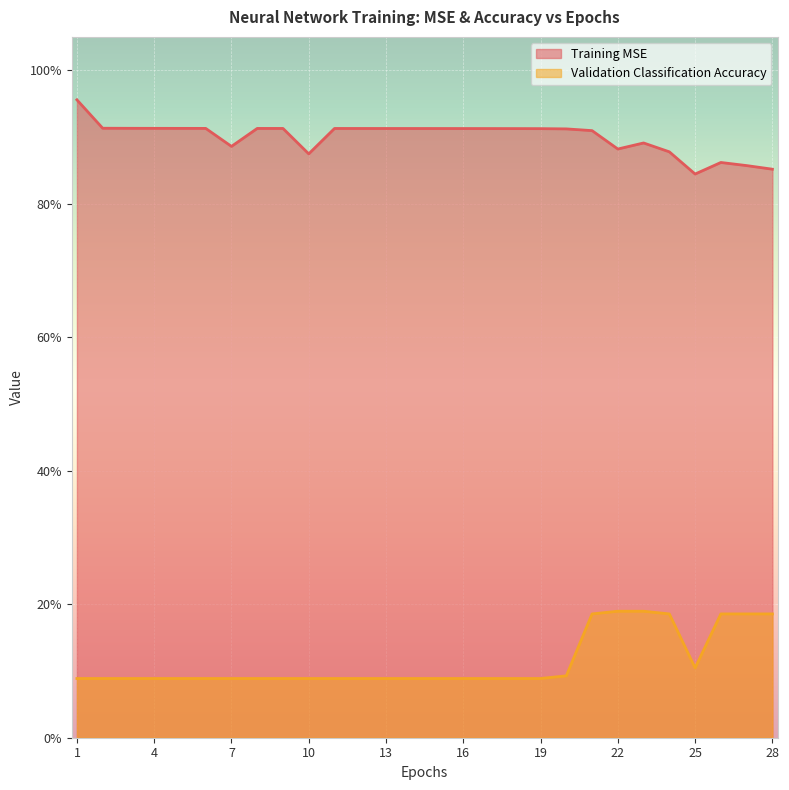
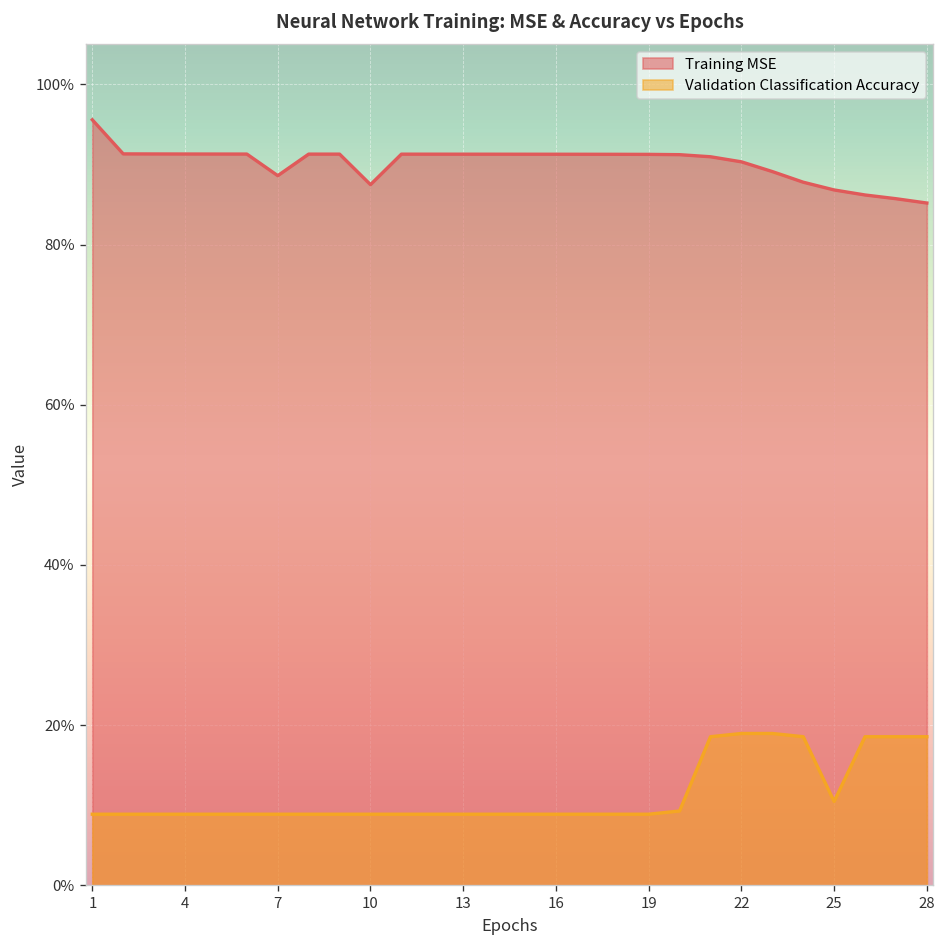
  {
    "Training MSE": {
      "1": "96%",
      "4": "91%",
      "7": "89%",
      "10": "87%",
      "13": "91%",
      "16": "91%",
      "19": "91%",
-     "22": "88%",
-     "25": "84%",
+     "22": "90%",
+     "25": "87%",
      "28": "85%"
    },
    "Validation Classification Accuracy": {
      "1": "9%",
      "4": "9%",
      "7": "9%",
      "10": "9%",
      "13": "9%",
      "16": "9%",
      "19": "9%",
      "22": "19%",
      "25": "10%",
      "28": "19%"
    }
  }
